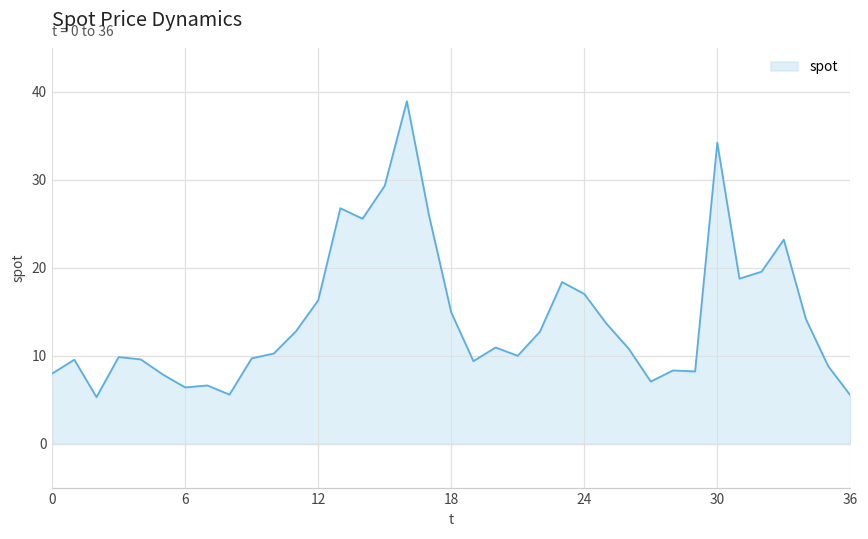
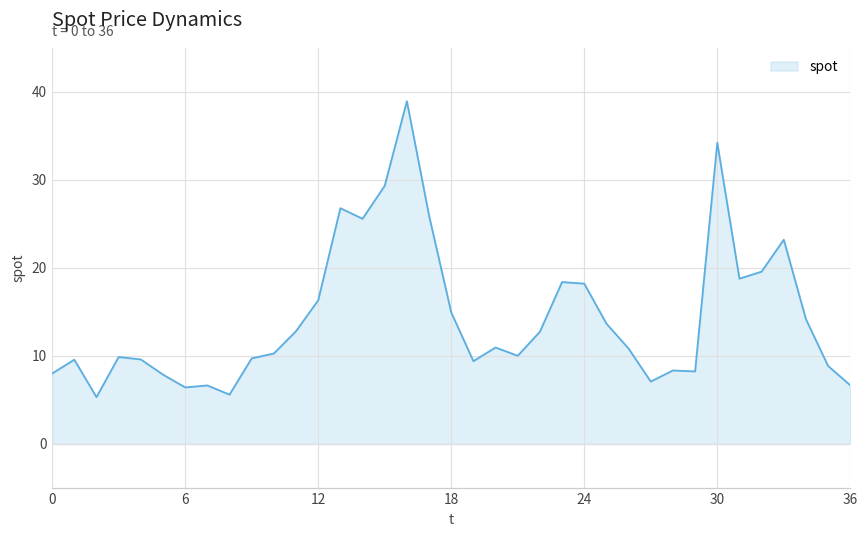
  {
    "0": 8,
    "6": 6,
    "12": 16,
    "18": 15,
-   "24": 17,
+   "24": 18,
    "30": 34,
-   "36": 6
+   "36": 7
  }
